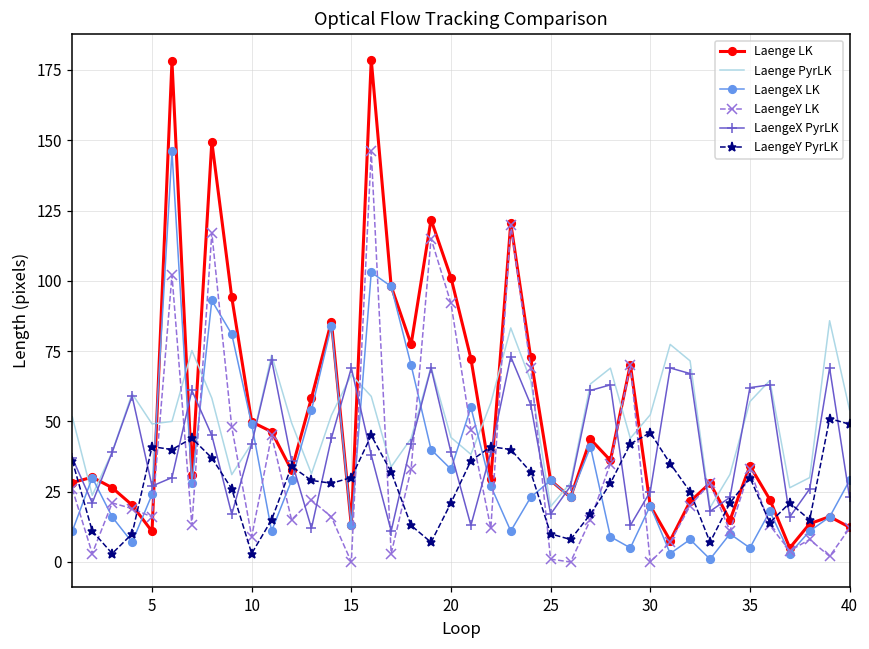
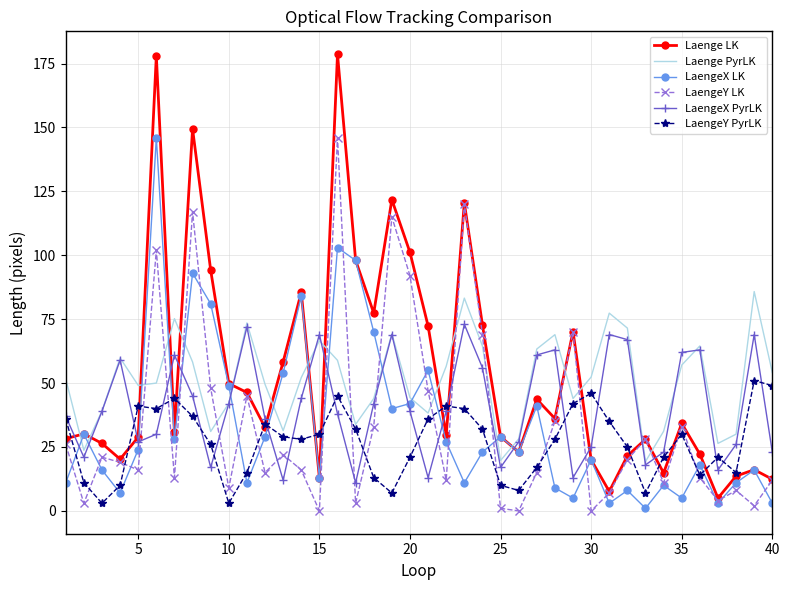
  {
    "Laenge LK": {
-     "5": 11,
+     "5": 29,
      "20": 101,
      "35": 34
    },
    "Laenge PyrLK": {
      "5": 49,
      "15": 67,
      "20": 44,
      "25": 20,
      "30": 52,
      "35": 57,
      "40": 54
    },
    "LaengeX LK": {
      "5": 24,
-     "20": 33,
+     "20": 42,
      "35": 5,
-     "40": 29
+     "40": 3
    },
    "LaengeY PyrLK": {
      "5": 41,
      "10": 3,
      "15": 30,
      "20": 21,
      "25": 10,
      "30": 46,
      "35": 30,
      "40": 49
    }
  }
